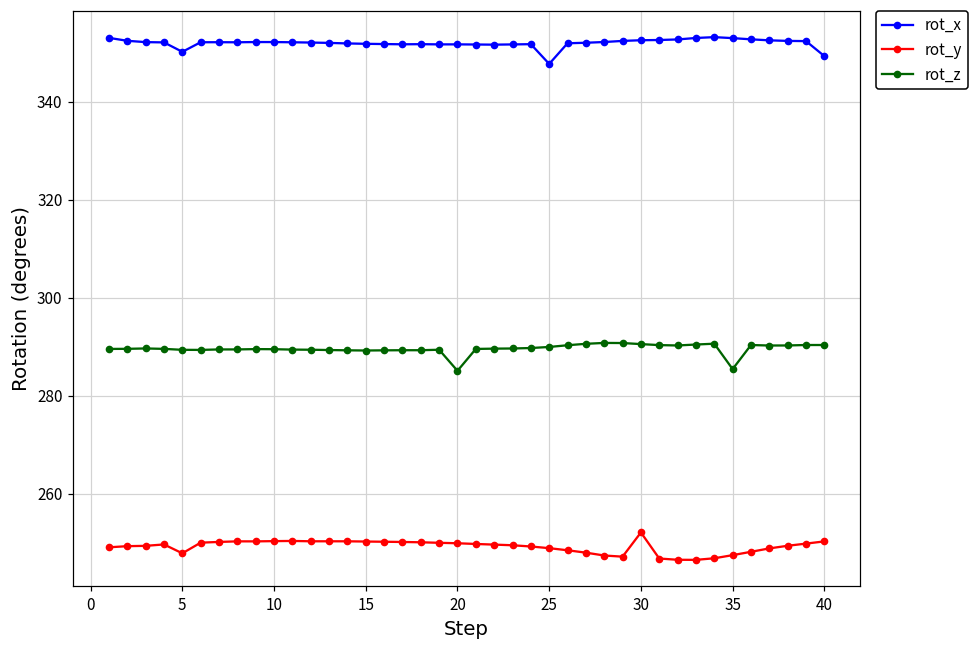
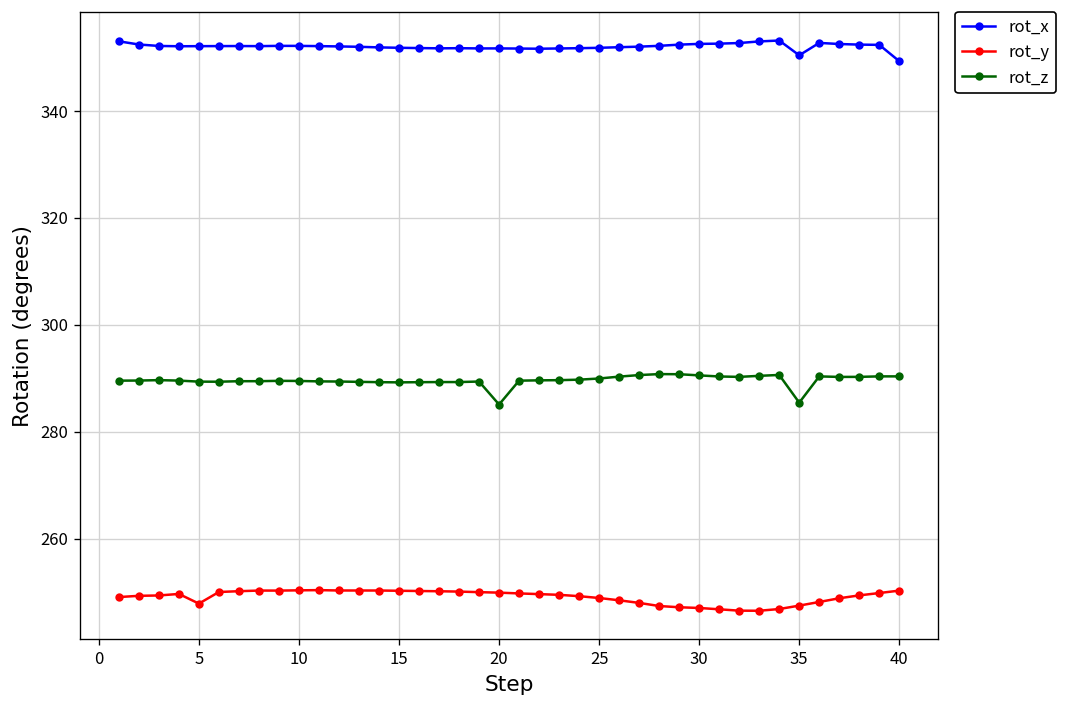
  {
    "rot_x": {
-     "5": 350,
+     "5": 352,
      "10": 352,
      "15": 352,
      "20": 352,
-     "25": 348,
+     "25": 352,
      "30": 353,
-     "35": 353,
+     "35": 350,
      "40": 349
    },
    "rot_y": {
      "5": 248,
      "10": 250,
      "15": 250,
      "20": 250,
      "25": 249,
-     "30": 252,
+     "30": 247,
      "35": 247,
      "40": 250
    },
    "rot_z": {
      "5": 289,
      "10": 290,
      "15": 289,
      "20": 285,
      "25": 290,
      "30": 291,
      "35": 285,
      "40": 290
    }
  }
